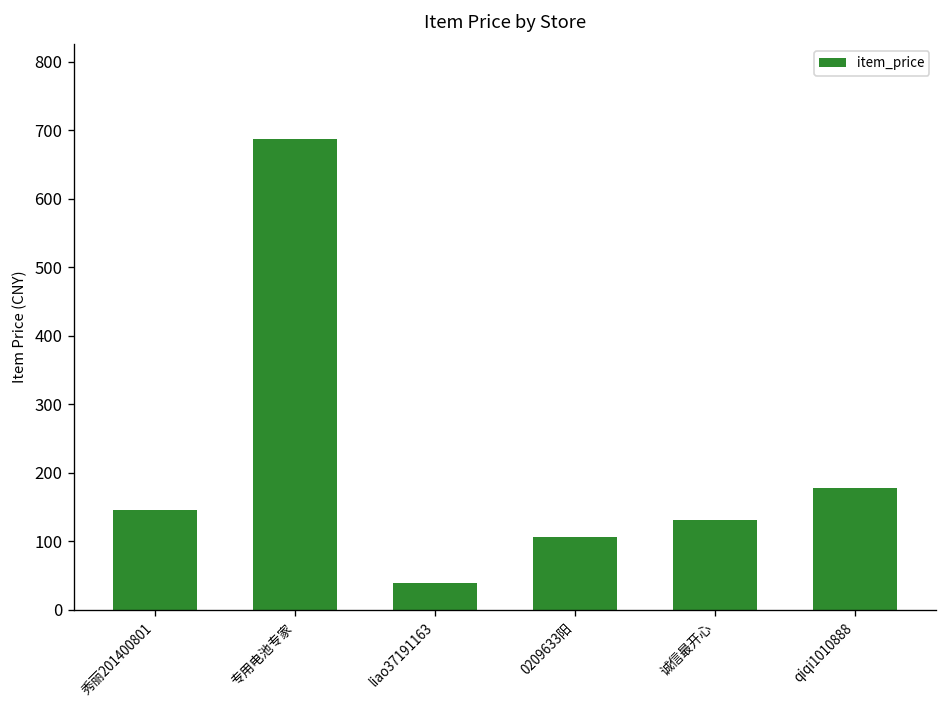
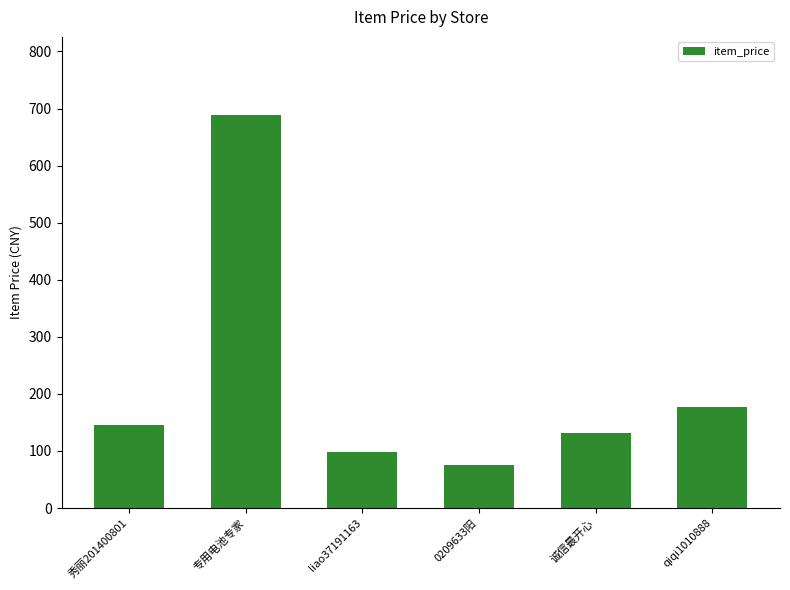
  {
    "秀丽201400801": 150,
    "专用电池专家": 690,
-   "liao37191163": 40,
-   "0209633阳": 110,
+   "liao37191163": 100,
+   "0209633阳": 80,
    "诚信最开心": 130,
    "qiqi1010888": 180
  }
